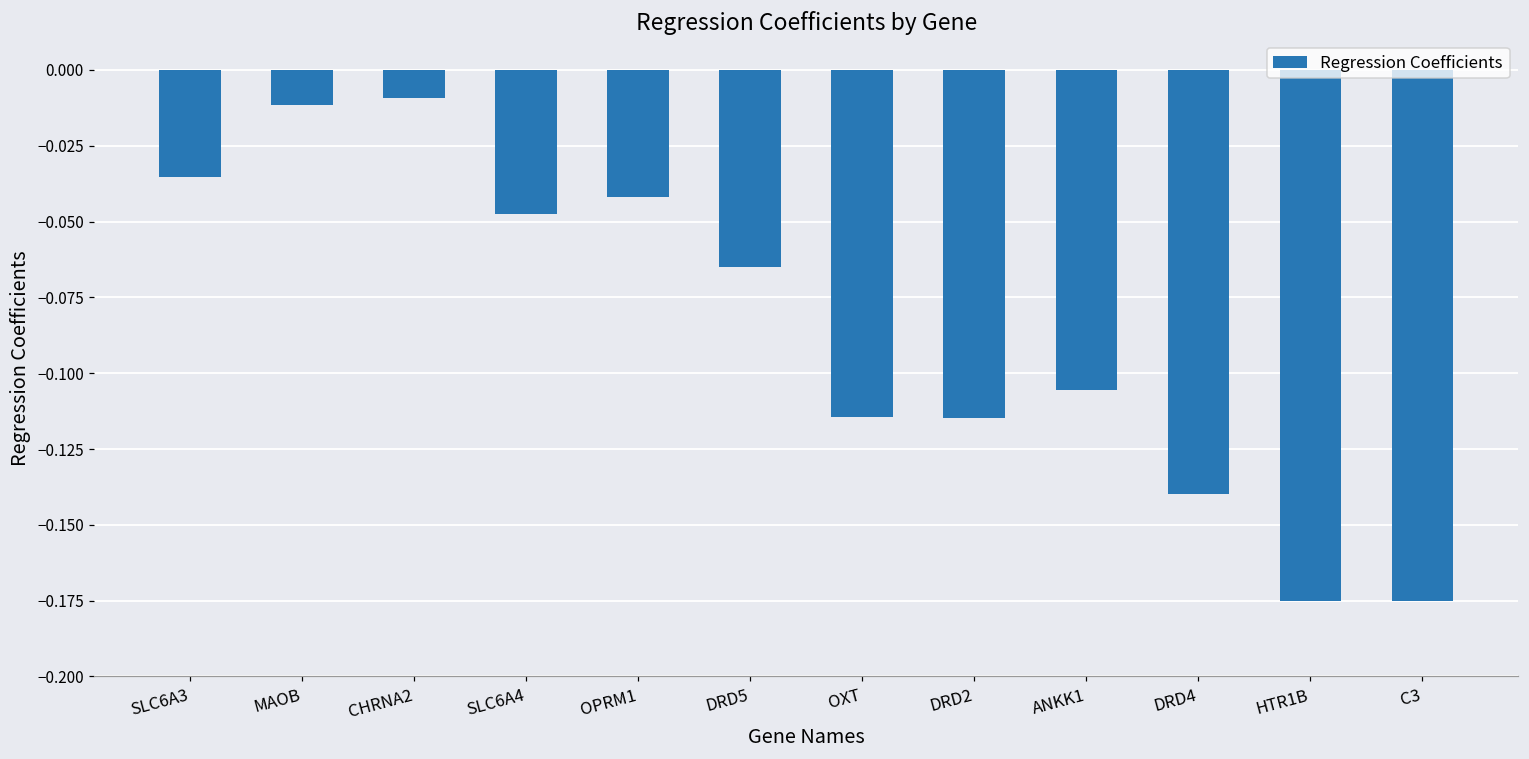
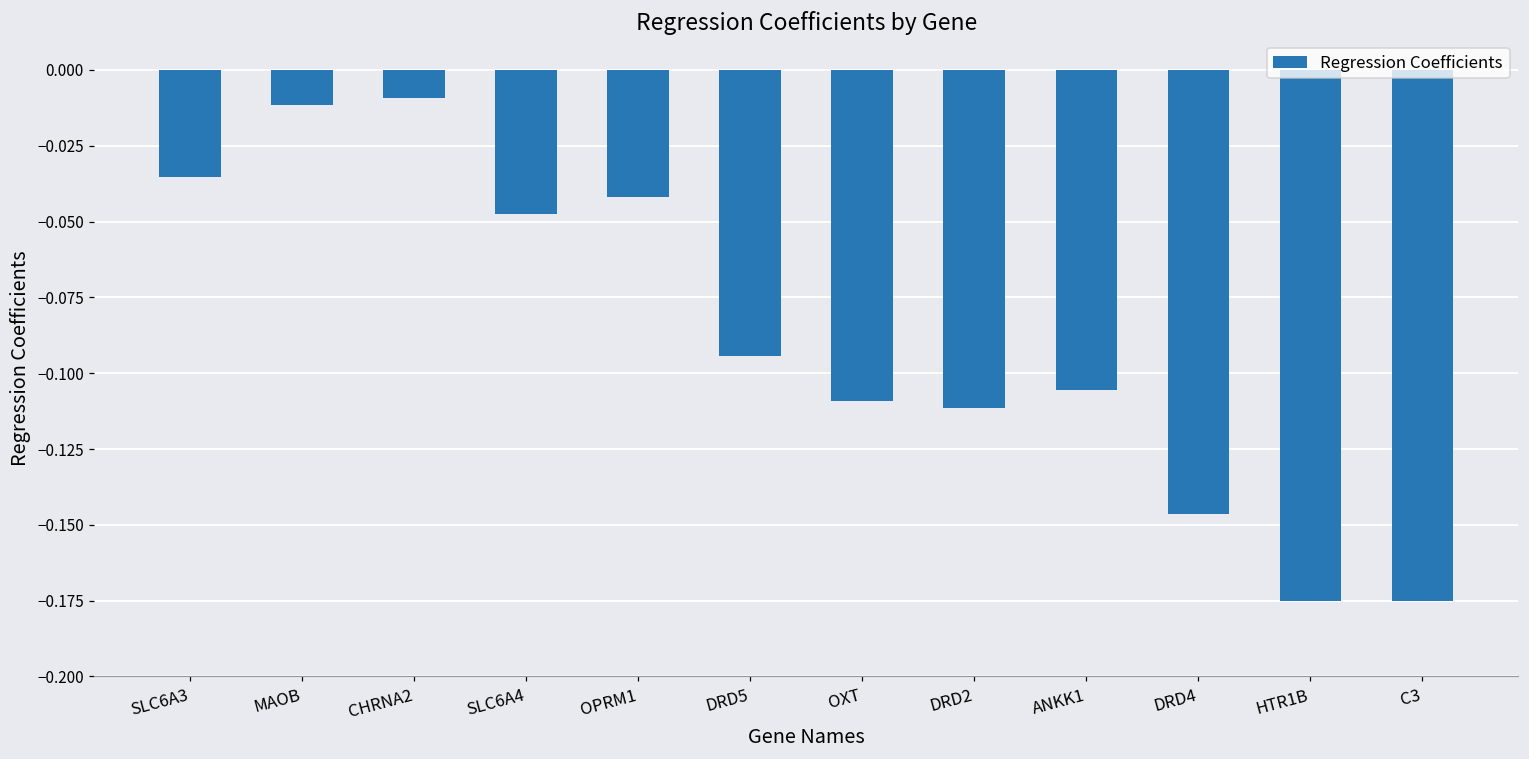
  {
    "SLC6A3": -0.035,
    "MAOB": -0.012,
    "CHRNA2": -0.009,
    "SLC6A4": -0.047,
    "OPRM1": -0.042,
-   "DRD5": -0.065,
-   "OXT": -0.114,
-   "DRD2": -0.115,
+   "DRD5": -0.094,
+   "OXT": -0.109,
+   "DRD2": -0.112,
    "ANKK1": -0.106,
-   "DRD4": -0.140,
+   "DRD4": -0.146,
    "HTR1B": -0.175,
    "C3": -0.175
  }
